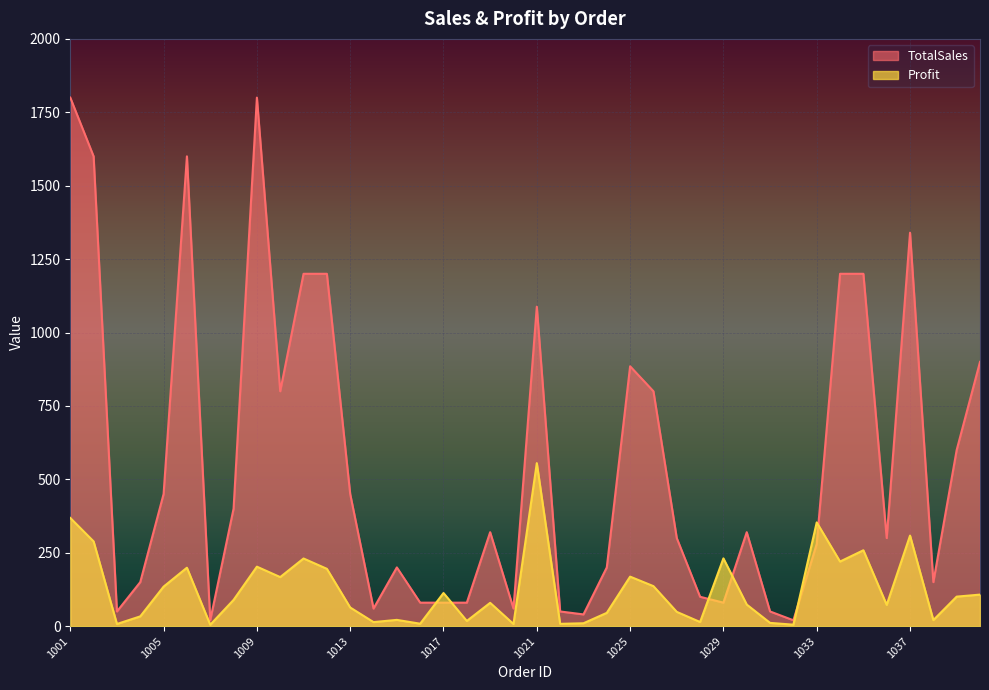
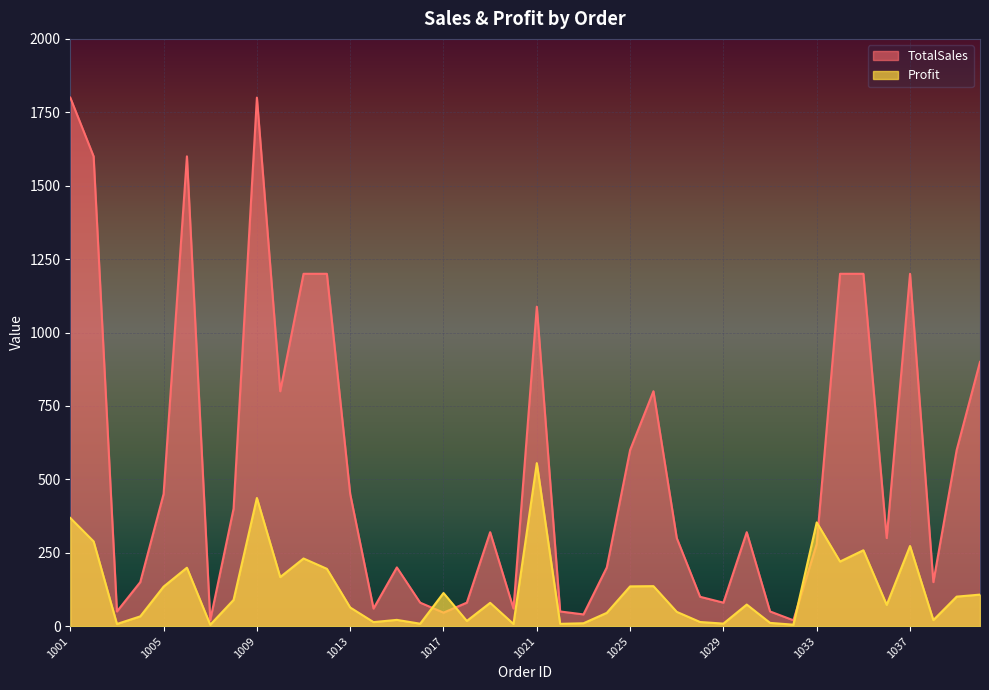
  {
    "TotalSales": {
      "1001": 1800,
      "1005": 450,
      "1009": 1800,
      "1013": 450,
-     "1017": 80,
+     "1017": 50,
      "1021": 1090,
-     "1025": 890,
+     "1025": 600,
      "1029": 80,
      "1033": 280,
-     "1037": 1340
+     "1037": 1200
    },
    "Profit": {
      "1001": 370,
      "1005": 130,
-     "1009": 200,
+     "1009": 440,
      "1013": 60,
      "1017": 110,
      "1021": 560,
-     "1025": 170,
-     "1029": 230,
+     "1025": 140,
+     "1029": 10,
      "1033": 350,
-     "1037": 310
+     "1037": 270
    }
  }
